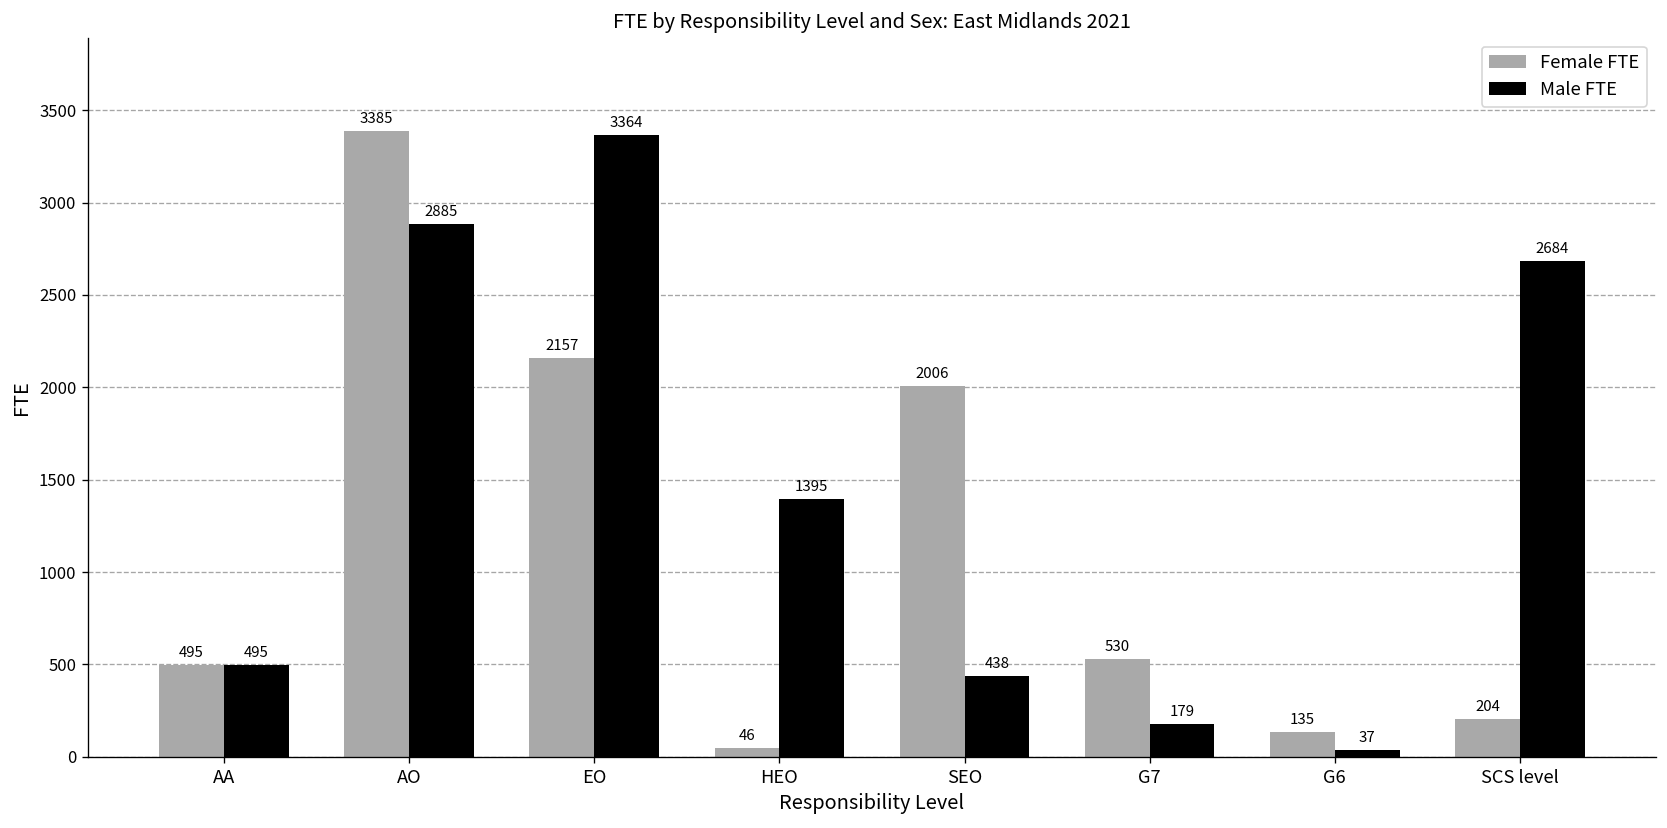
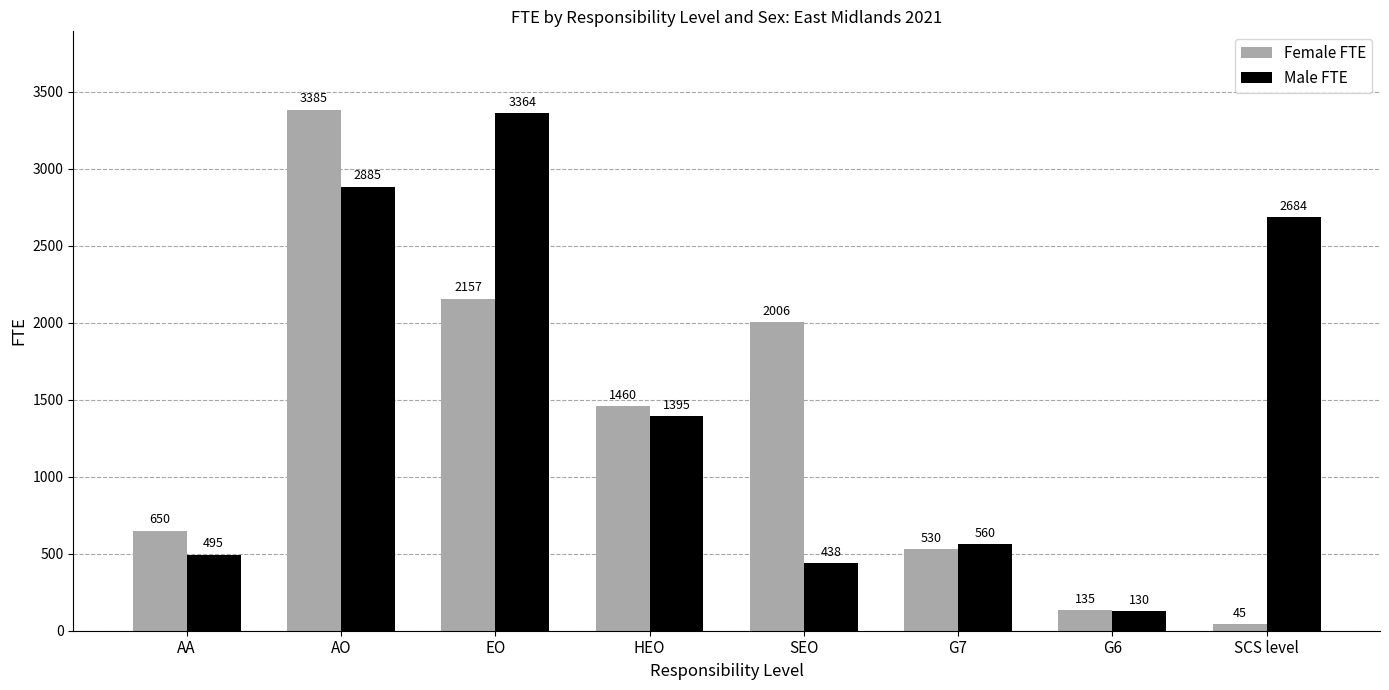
  {
    "Female FTE": {
-     "AA": 495,
+     "AA": 650,
      "AO": 3385,
      "EO": 2157,
-     "HEO": 46,
+     "HEO": 1460,
      "SEO": 2006,
      "G7": 530,
      "G6": 135,
-     "SCS level": 204
+     "SCS level": 45
    },
    "Male FTE": {
      "AA": 495,
      "AO": 2885,
      "EO": 3364,
      "HEO": 1395,
      "SEO": 438,
-     "G7": 179,
-     "G6": 37,
+     "G7": 560,
+     "G6": 130,
      "SCS level": 2684
    }
  }
